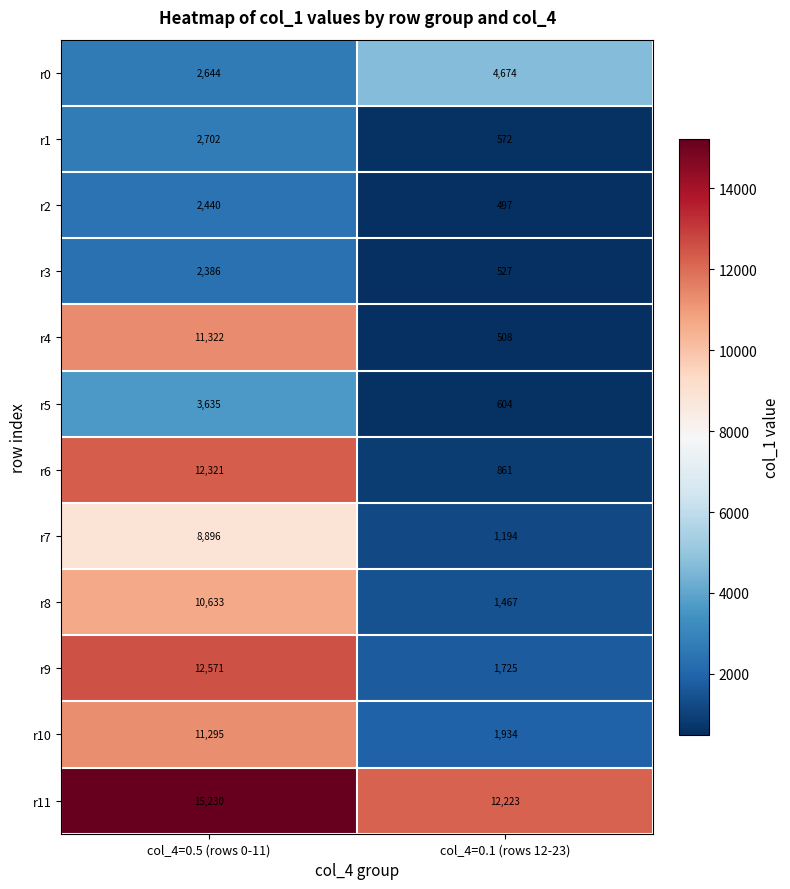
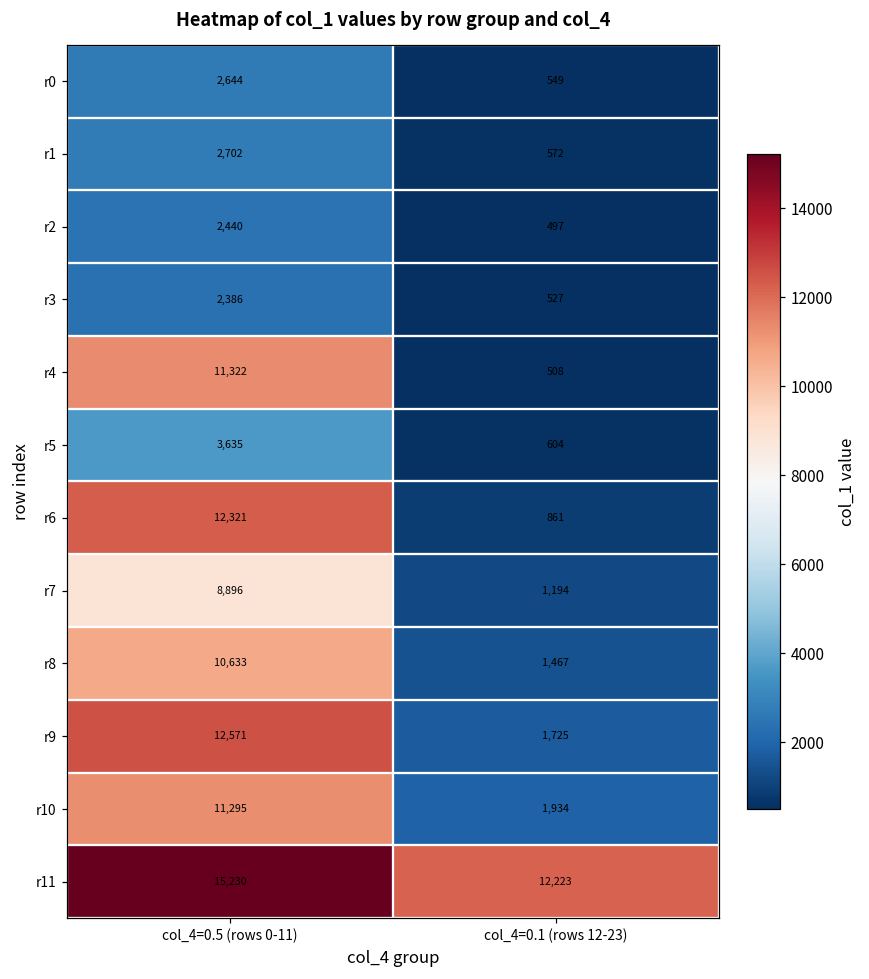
  {
    "r0": {
      "col_4=0.5 (rows 0-11)": "2,644",
-     "col_4=0.1 (rows 12-23)": "4,674"
+     "col_4=0.1 (rows 12-23)": "549"
    },
    "r1": {
      "col_4=0.5 (rows 0-11)": "2,702",
      "col_4=0.1 (rows 12-23)": "572"
    },
    "r2": {
      "col_4=0.5 (rows 0-11)": "2,440",
      "col_4=0.1 (rows 12-23)": "497"
    },
    "r3": {
      "col_4=0.5 (rows 0-11)": "2,386",
      "col_4=0.1 (rows 12-23)": "527"
    },
    "r4": {
      "col_4=0.5 (rows 0-11)": "11,322",
      "col_4=0.1 (rows 12-23)": "508"
    },
    "r5": {
      "col_4=0.5 (rows 0-11)": "3,635",
      "col_4=0.1 (rows 12-23)": "604"
    },
    "r6": {
      "col_4=0.5 (rows 0-11)": "12,321",
      "col_4=0.1 (rows 12-23)": "861"
    },
    "r7": {
      "col_4=0.5 (rows 0-11)": "8,896",
      "col_4=0.1 (rows 12-23)": "1,194"
    },
    "r8": {
      "col_4=0.5 (rows 0-11)": "10,633",
      "col_4=0.1 (rows 12-23)": "1,467"
    },
    "r9": {
      "col_4=0.5 (rows 0-11)": "12,571",
      "col_4=0.1 (rows 12-23)": "1,725"
    },
    "r10": {
      "col_4=0.5 (rows 0-11)": "11,295",
      "col_4=0.1 (rows 12-23)": "1,934"
    },
    "r11": {
      "col_4=0.5 (rows 0-11)": "15,230",
      "col_4=0.1 (rows 12-23)": "12,223"
    }
  }
